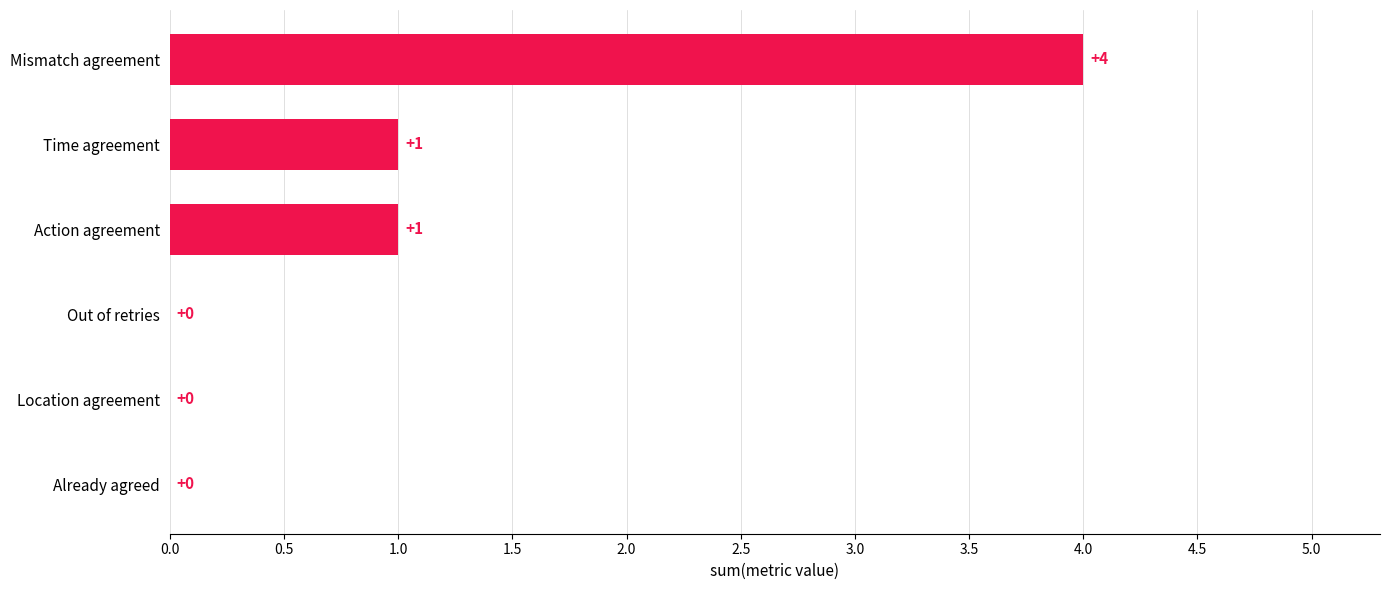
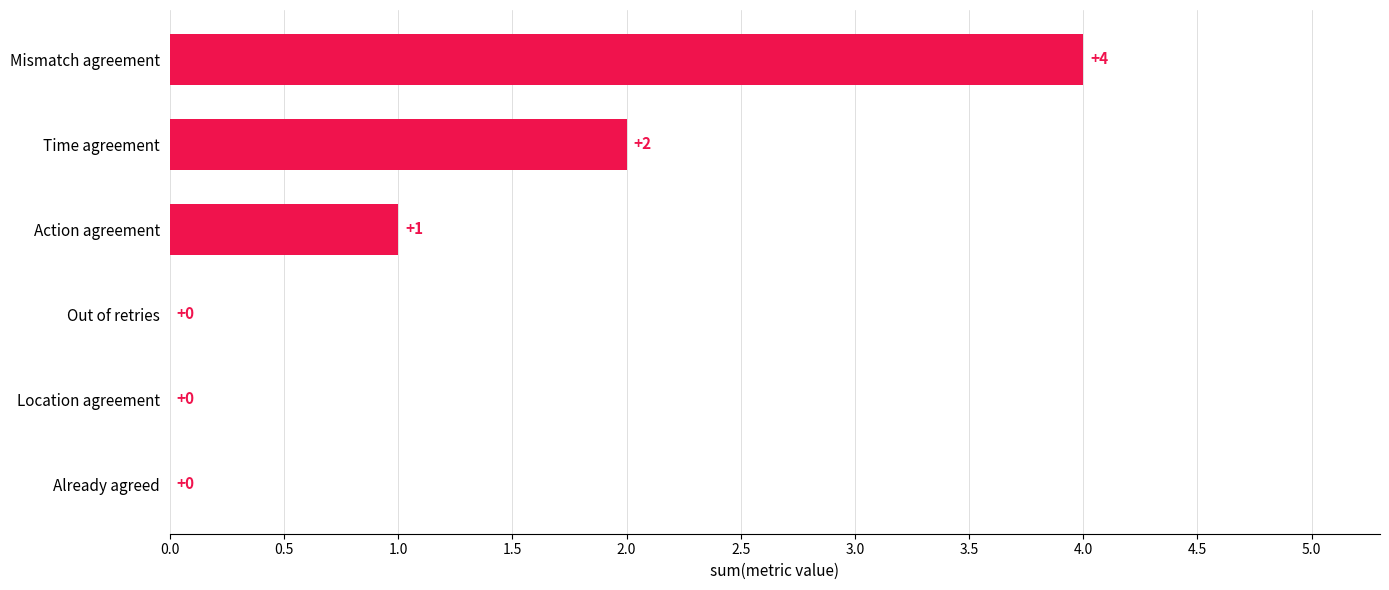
  {
    "Mismatch agreement": "+4",
-   "Time agreement": "+1",
+   "Time agreement": "+2",
    "Action agreement": "+1",
    "Out of retries": "+0",
    "Location agreement": "+0",
    "Already agreed": "+0"
  }
